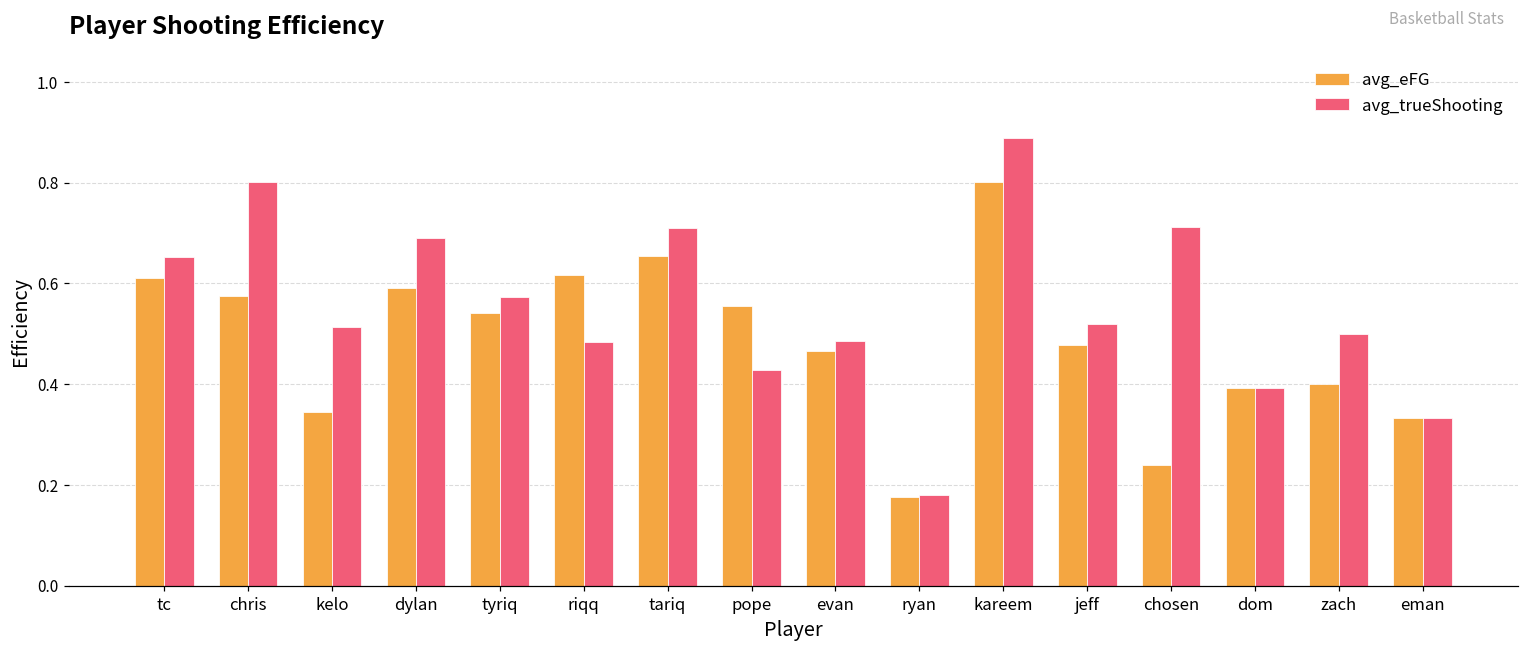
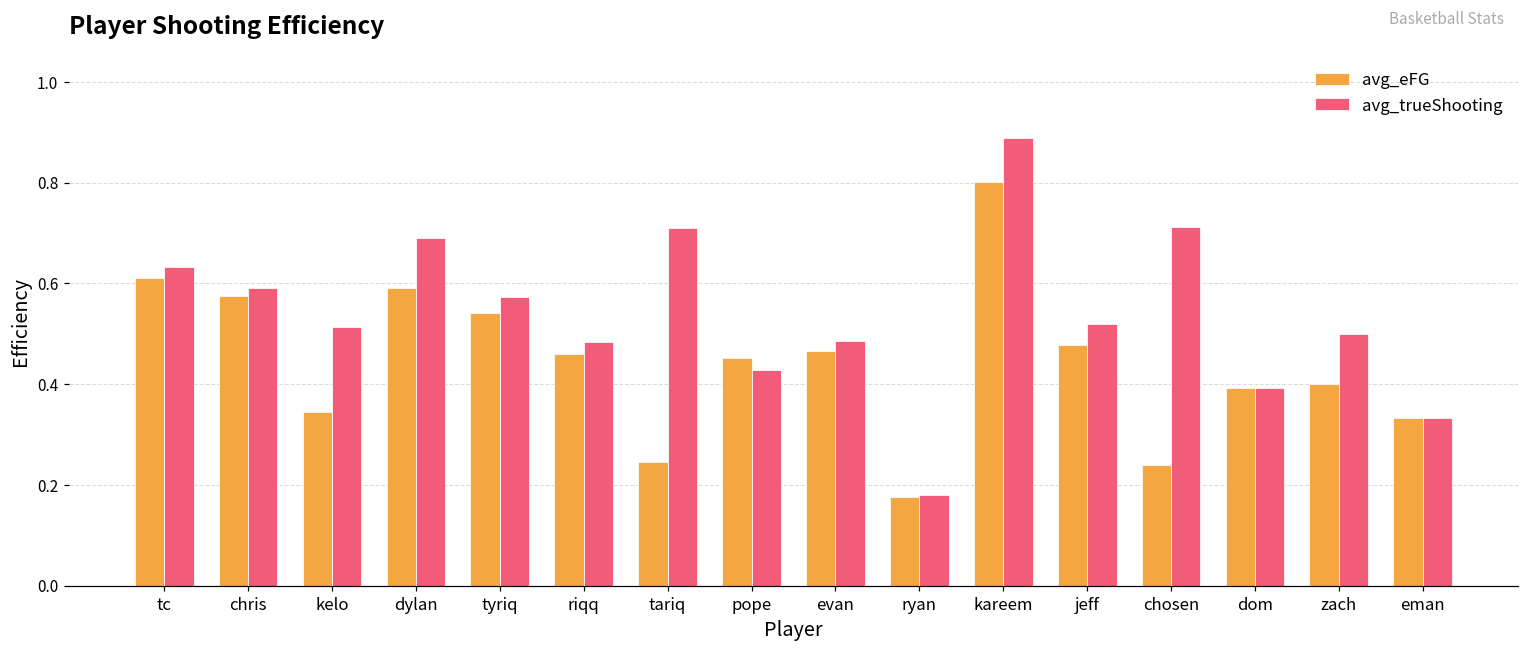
  {
    "avg_eFG": {
      "tc": 0.61,
      "chris": 0.57,
      "kelo": 0.34,
      "dylan": 0.59,
      "tyriq": 0.54,
-     "riqq": 0.62,
-     "tariq": 0.66,
-     "pope": 0.56,
+     "riqq": 0.46,
+     "tariq": 0.25,
+     "pope": 0.45,
      "evan": 0.47,
      "ryan": 0.18,
      "kareem": 0.80,
      "jeff": 0.48,
      "chosen": 0.24,
      "dom": 0.39,
      "zach": 0.40,
      "eman": 0.33
    },
    "avg_trueShooting": {
-     "tc": 0.65,
-     "chris": 0.80,
+     "tc": 0.63,
+     "chris": 0.59,
      "kelo": 0.51,
      "dylan": 0.69,
      "tyriq": 0.57,
      "riqq": 0.48,
      "tariq": 0.71,
      "pope": 0.43,
      "evan": 0.49,
      "ryan": 0.18,
      "kareem": 0.89,
      "jeff": 0.52,
      "chosen": 0.71,
      "dom": 0.39,
      "zach": 0.50,
      "eman": 0.33
    }
  }
